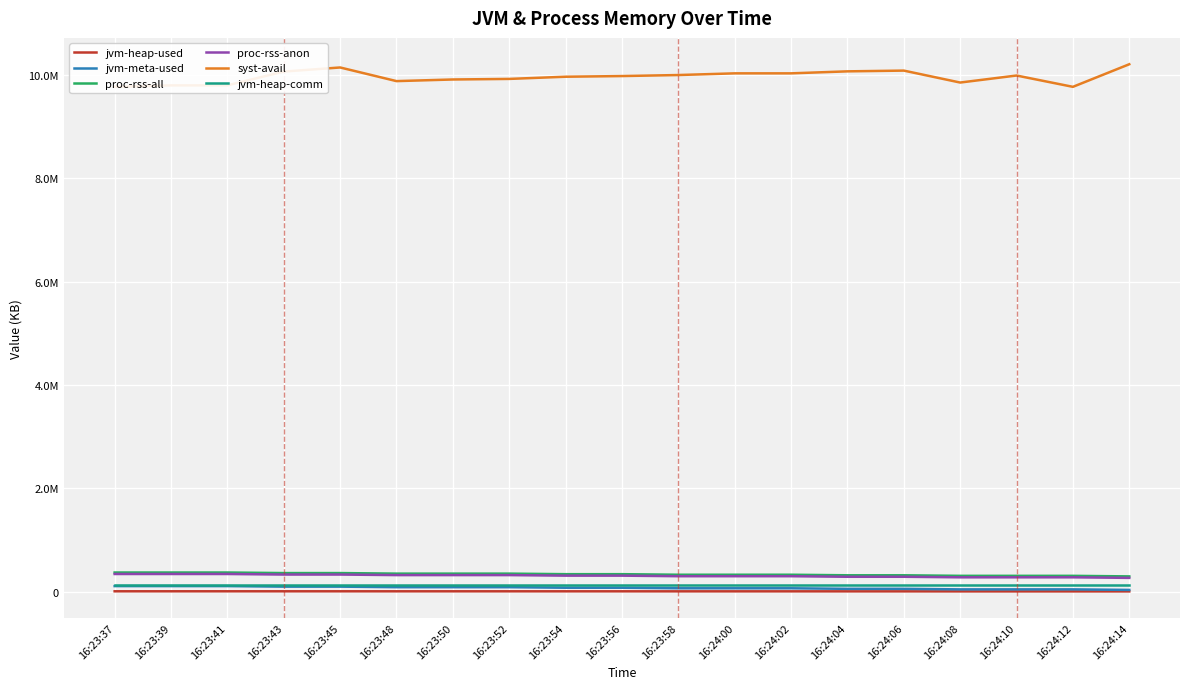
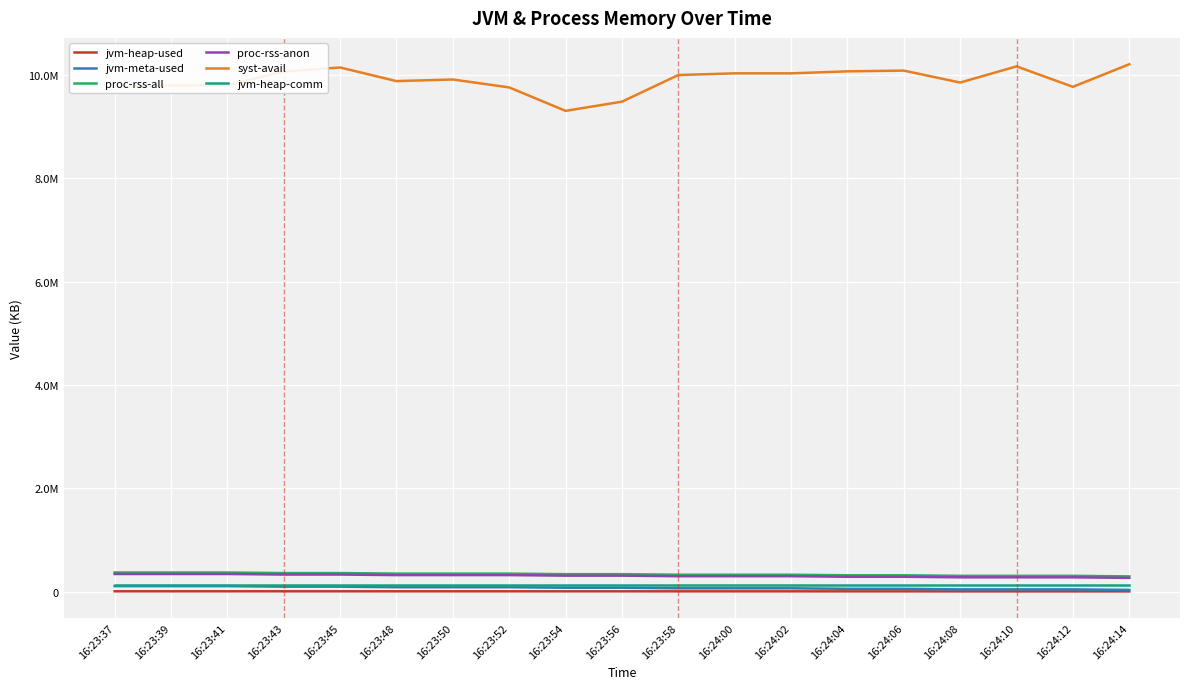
  {
    "jvm-heap-used": {
      "16:23:37": 0,
      "16:23:39": 0,
      "16:23:41": 0,
      "16:23:43": 0,
      "16:23:45": 0,
      "16:23:48": 0,
      "16:23:50": 0,
      "16:23:52": 0,
      "16:23:54": 0,
      "16:23:56": 0,
      "16:23:58": 0,
      "16:24:00": 0,
      "16:24:02": 0,
      "16:24:04": 0,
      "16:24:06": 0
    },
    "jvm-meta-used": {
      "16:23:54": 100000,
      "16:23:56": 100000,
      "16:23:58": 100000,
      "16:24:00": 100000,
      "16:24:02": 100000,
      "16:24:04": 100000,
      "16:24:06": 100000
    },
    "syst-avail": {
      "16:23:45": 10100000,
      "16:23:48": 9900000,
      "16:23:50": 9900000,
-     "16:23:52": 9900000,
-     "16:23:54": 10000000,
-     "16:23:56": 10000000,
+     "16:23:52": 9800000,
+     "16:23:54": 9300000,
+     "16:23:56": 9500000,
      "16:23:58": 10000000,
      "16:24:00": 10000000,
      "16:24:02": 10000000,
      "16:24:04": 10100000,
      "16:24:06": 10100000,
      "16:24:08": 9800000,
-     "16:24:10": 10000000,
+     "16:24:10": 10200000,
      "16:24:12": 9800000,
      "16:24:14": 10200000
    }
  }
